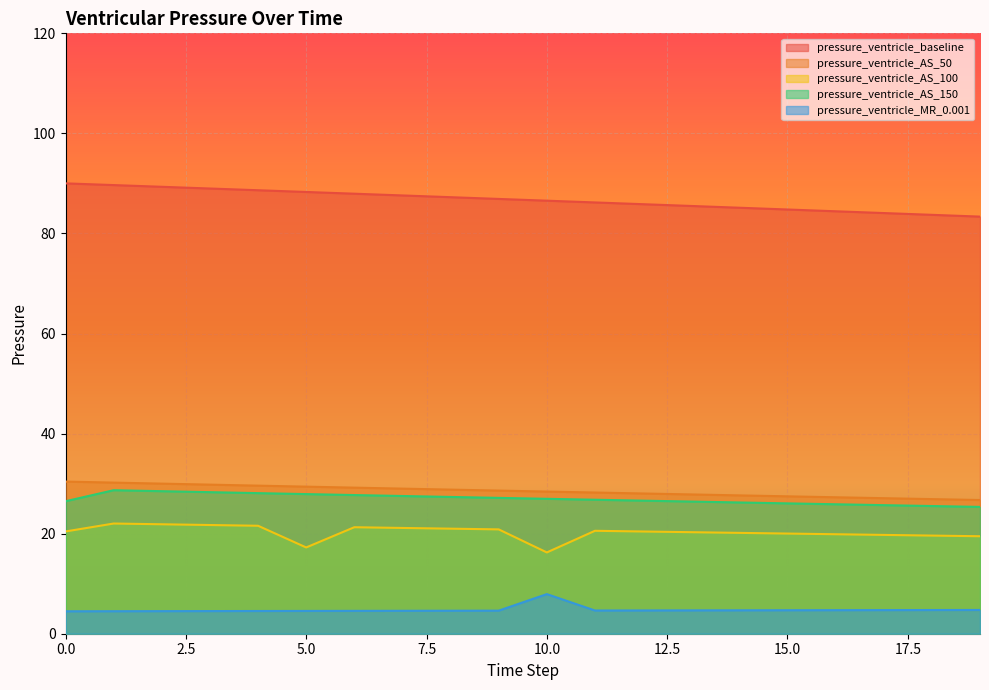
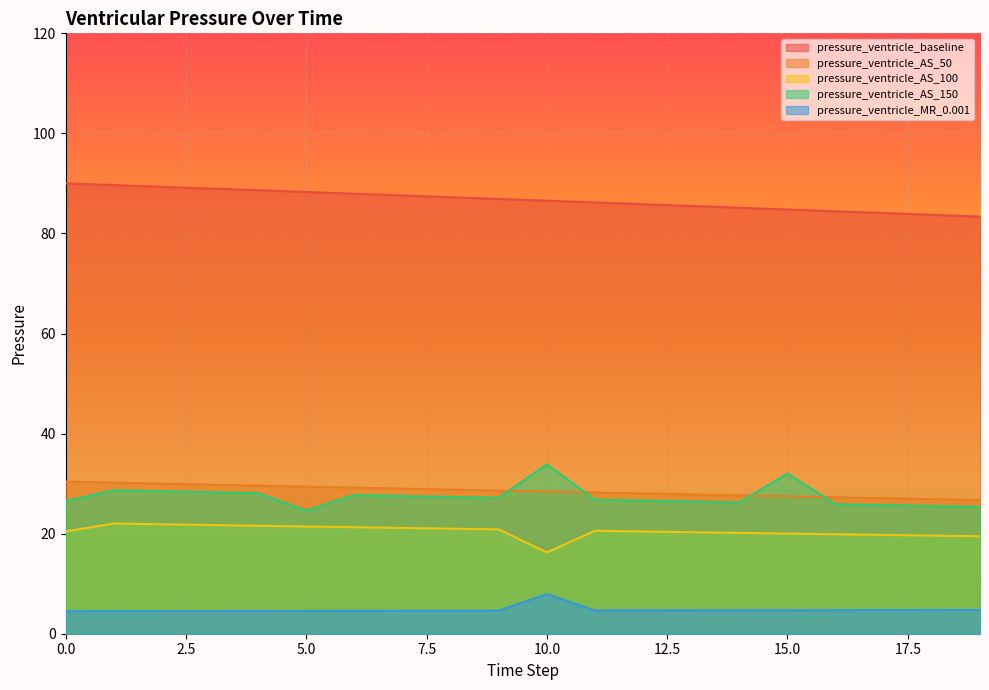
  {
    "pressure_ventricle_AS_100": {
      "0.0": 20,
-     "5.0": 17,
+     "5.0": 21,
      "10.0": 16,
      "15.0": 20
    },
    "pressure_ventricle_AS_150": {
      "0.0": 26,
-     "5.0": 28,
-     "10.0": 27,
-     "15.0": 26
+     "5.0": 25,
+     "10.0": 34,
+     "15.0": 32
    },
    "pressure_ventricle_MR_0.001": {
      "0.0": 4,
      "5.0": 5,
      "10.0": 8,
      "15.0": 5
    }
  }
